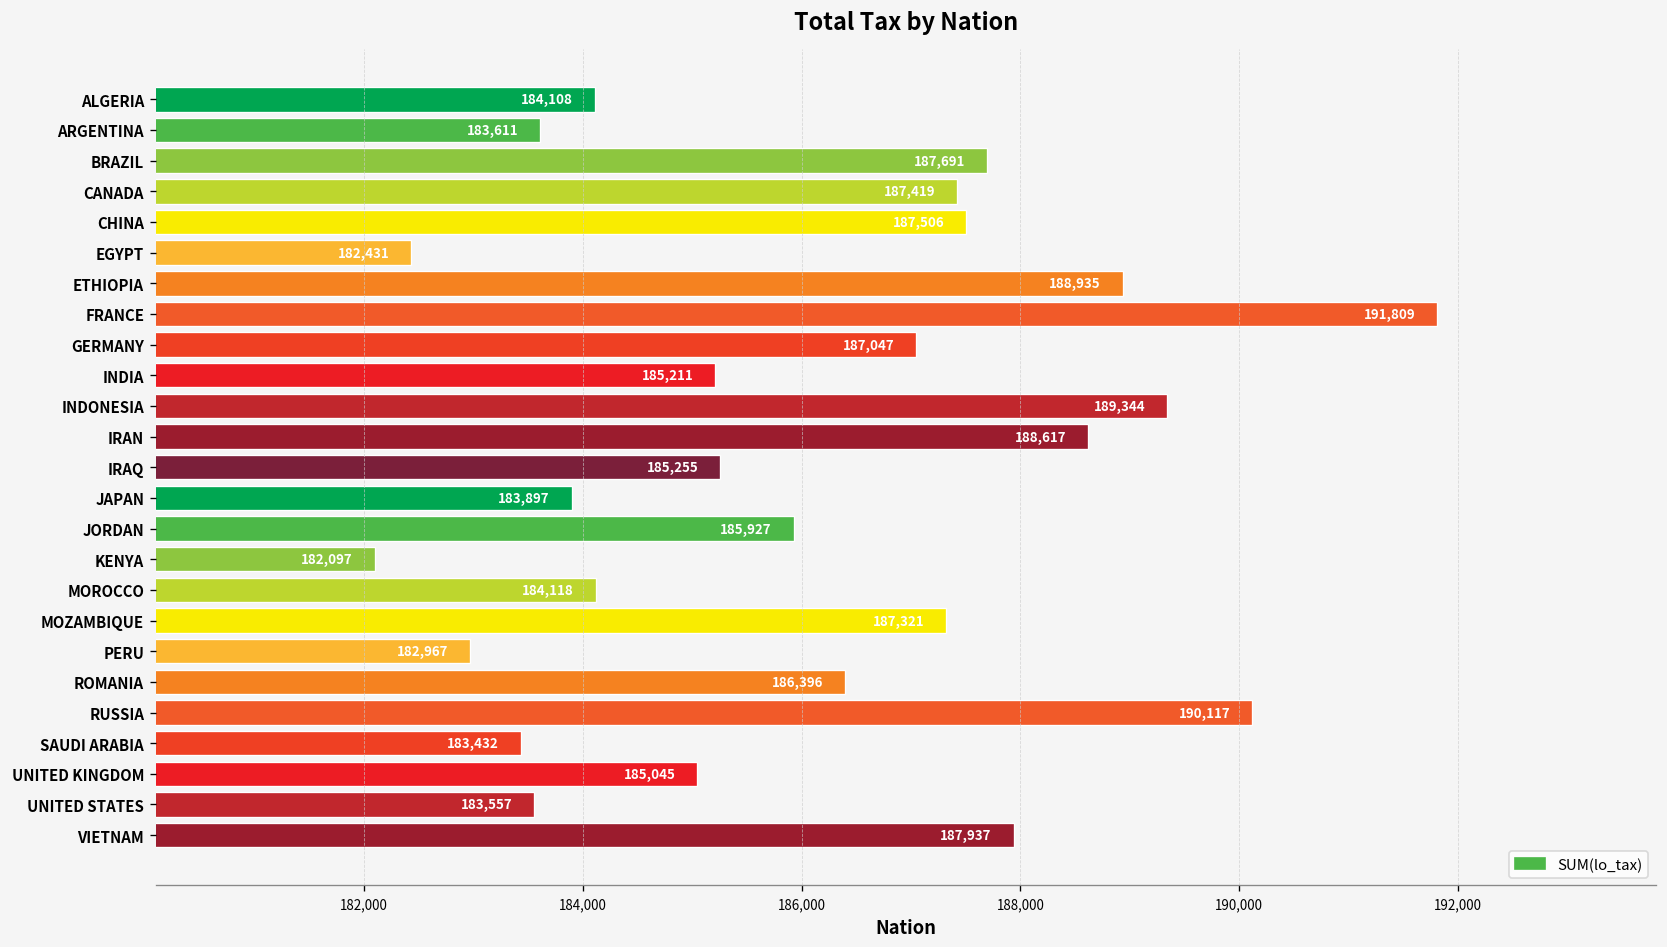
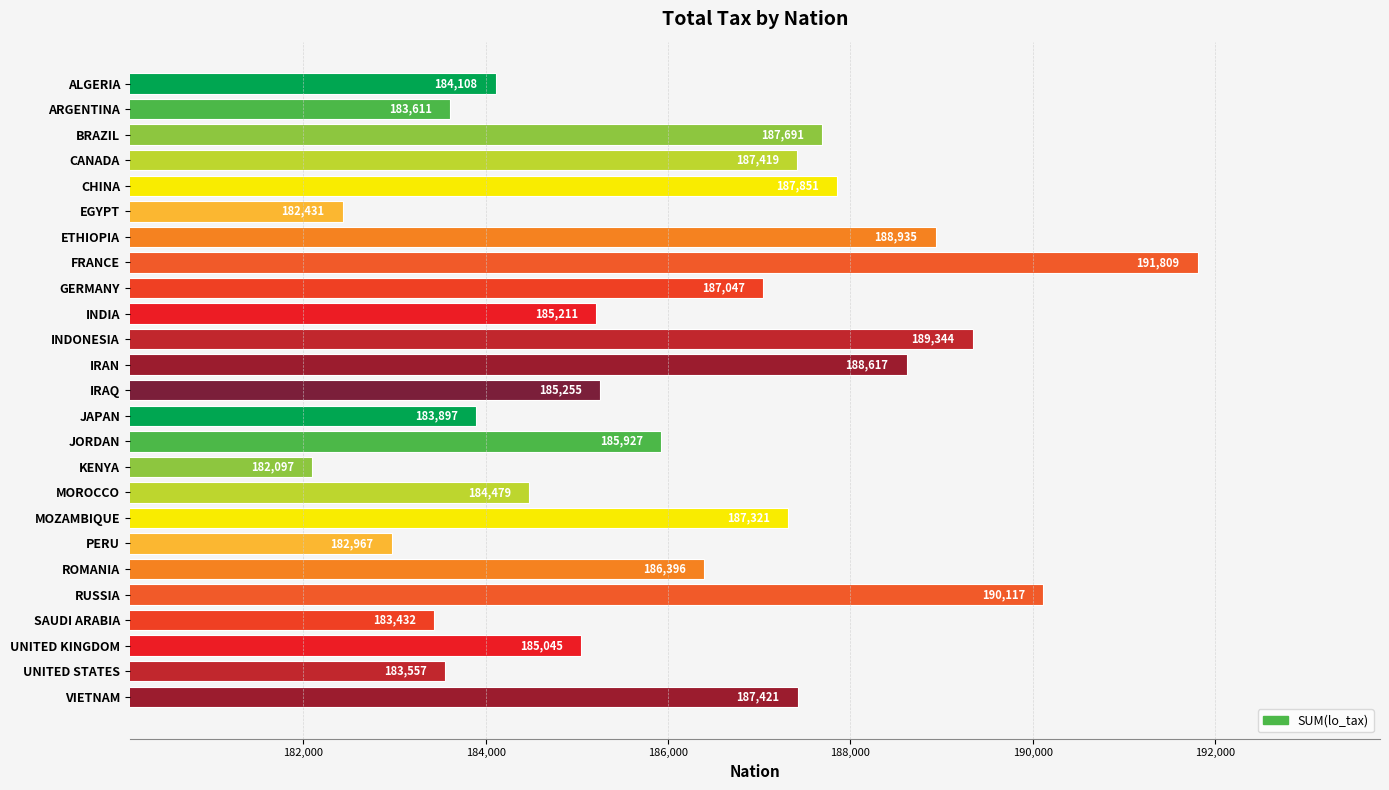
  {
    "ALGERIA": "184,108",
    "ARGENTINA": "183,611",
    "BRAZIL": "187,691",
    "CANADA": "187,419",
-   "CHINA": "187,506",
+   "CHINA": "187,851",
    "EGYPT": "182,431",
    "ETHIOPIA": "188,935",
    "FRANCE": "191,809",
    "GERMANY": "187,047",
    "INDIA": "185,211",
    "INDONESIA": "189,344",
    "IRAN": "188,617",
    "IRAQ": "185,255",
    "JAPAN": "183,897",
    "JORDAN": "185,927",
    "KENYA": "182,097",
-   "MOROCCO": "184,118",
+   "MOROCCO": "184,479",
    "MOZAMBIQUE": "187,321",
    "PERU": "182,967",
    "ROMANIA": "186,396",
    "RUSSIA": "190,117",
    "SAUDI ARABIA": "183,432",
    "UNITED KINGDOM": "185,045",
    "UNITED STATES": "183,557",
-   "VIETNAM": "187,937"
+   "VIETNAM": "187,421"
  }
